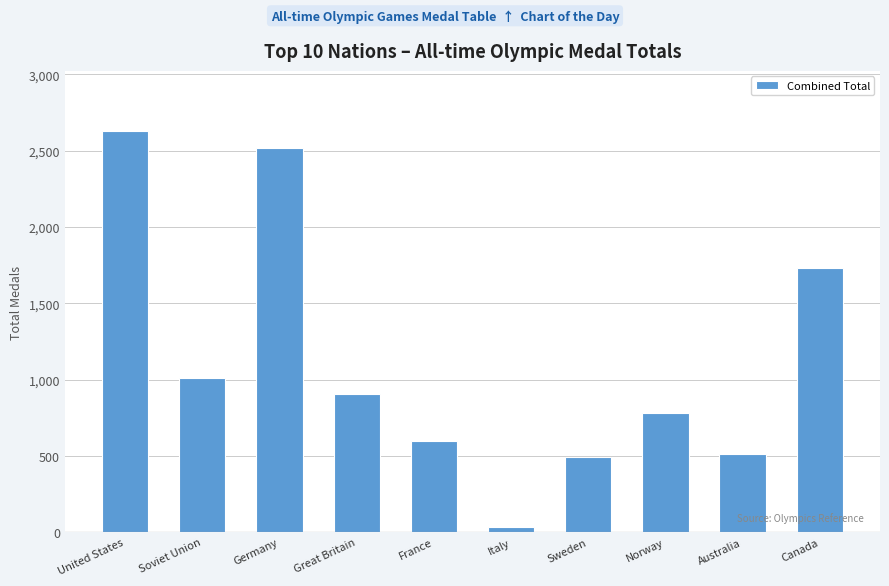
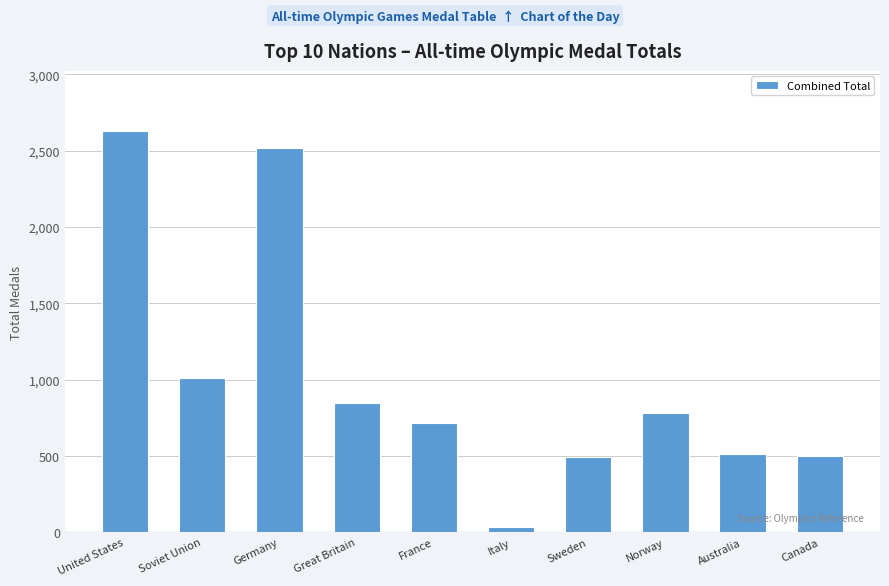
  {
    "United States": "2,630",
    "Soviet Union": "1,010",
    "Germany": "2,520",
-   "Great Britain": "910",
-   "France": "600",
+   "Great Britain": "850",
+   "France": "710",
    "Italy": "40",
    "Sweden": "490",
    "Norway": "780",
    "Australia": "510",
-   "Canada": "1,730"
+   "Canada": "500"
  }
